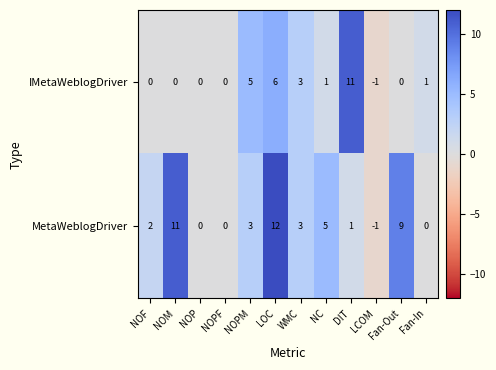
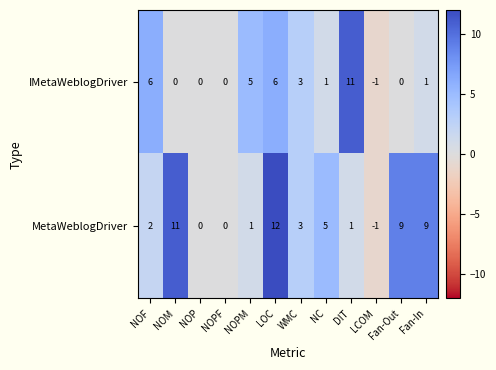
  {
    "IMetaWeblogDriver": {
-     "NOF": 0,
+     "NOF": 6,
      "NOM": 0,
      "NOP": 0,
      "NOPF": 0,
      "NOPM": 5,
      "LOC": 6,
      "WMC": 3,
      "NC": 1,
      "DIT": 11,
      "LCOM": -1,
      "Fan-Out": 0,
      "Fan-In": 1
    },
    "MetaWeblogDriver": {
      "NOF": 2,
      "NOM": 11,
      "NOP": 0,
      "NOPF": 0,
-     "NOPM": 3,
+     "NOPM": 1,
      "LOC": 12,
      "WMC": 3,
      "NC": 5,
      "DIT": 1,
      "LCOM": -1,
      "Fan-Out": 9,
-     "Fan-In": 0
+     "Fan-In": 9
    }
  }
